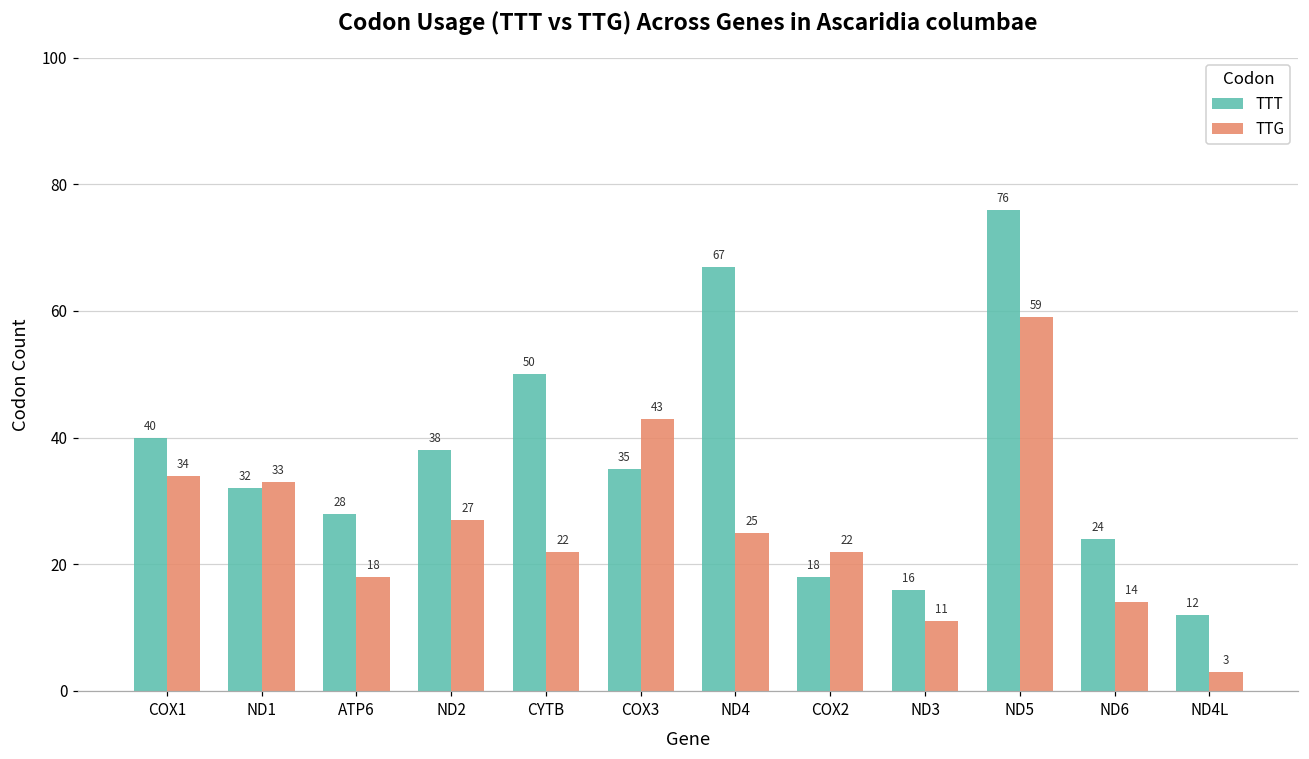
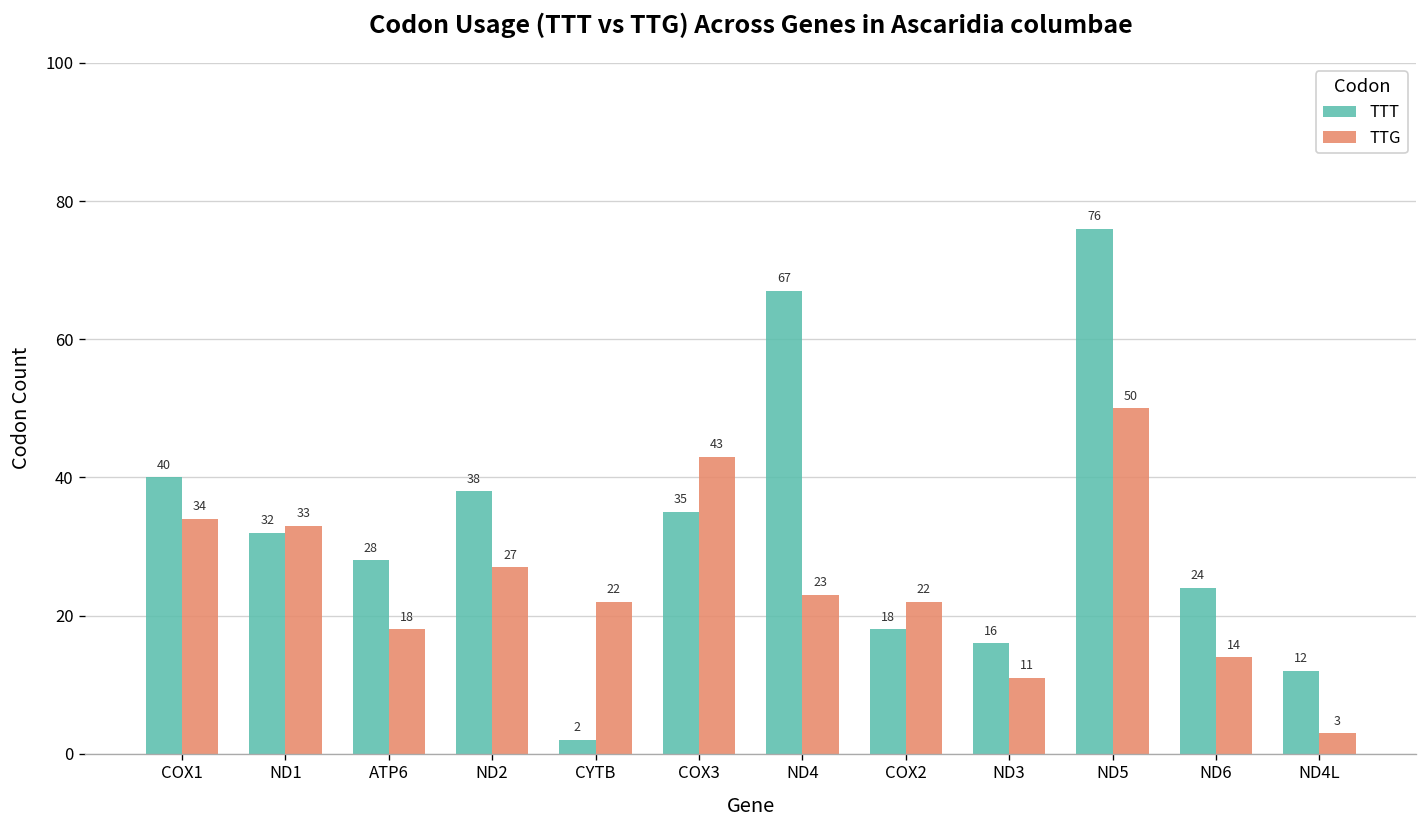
  {
    "TTT": {
      "COX1": 40,
      "ND1": 32,
      "ATP6": 28,
      "ND2": 38,
-     "CYTB": 50,
+     "CYTB": 2,
      "COX3": 35,
      "ND4": 67,
      "COX2": 18,
      "ND3": 16,
      "ND5": 76,
      "ND6": 24,
      "ND4L": 12
    },
    "TTG": {
      "COX1": 34,
      "ND1": 33,
      "ATP6": 18,
      "ND2": 27,
      "CYTB": 22,
      "COX3": 43,
-     "ND4": 25,
+     "ND4": 23,
      "COX2": 22,
      "ND3": 11,
-     "ND5": 59,
+     "ND5": 50,
      "ND6": 14,
      "ND4L": 3
    }
  }
